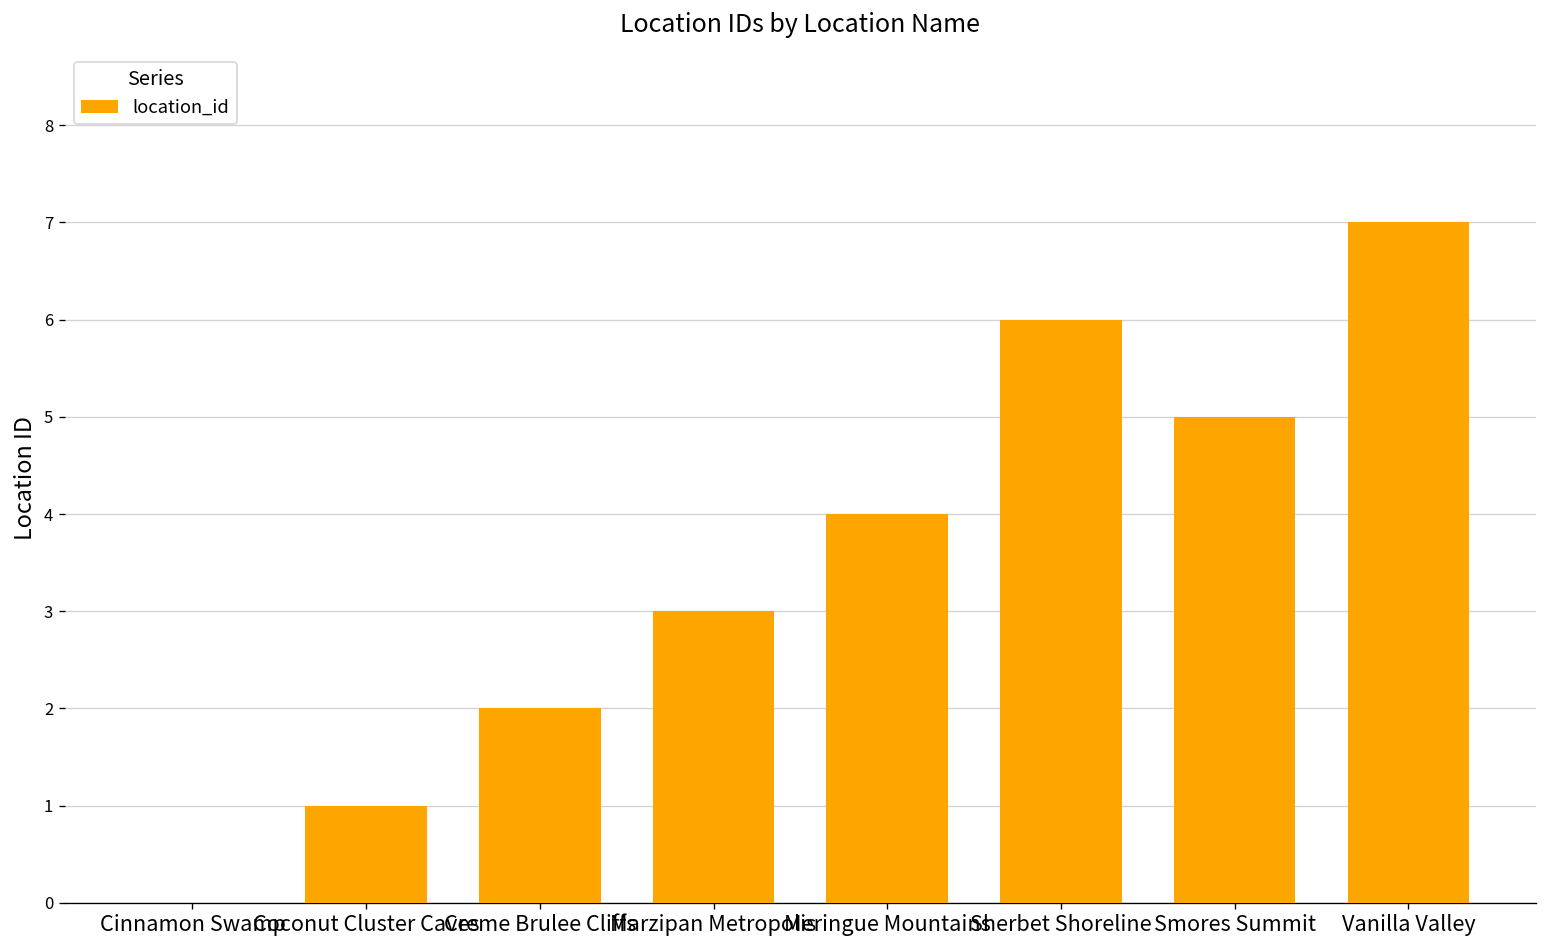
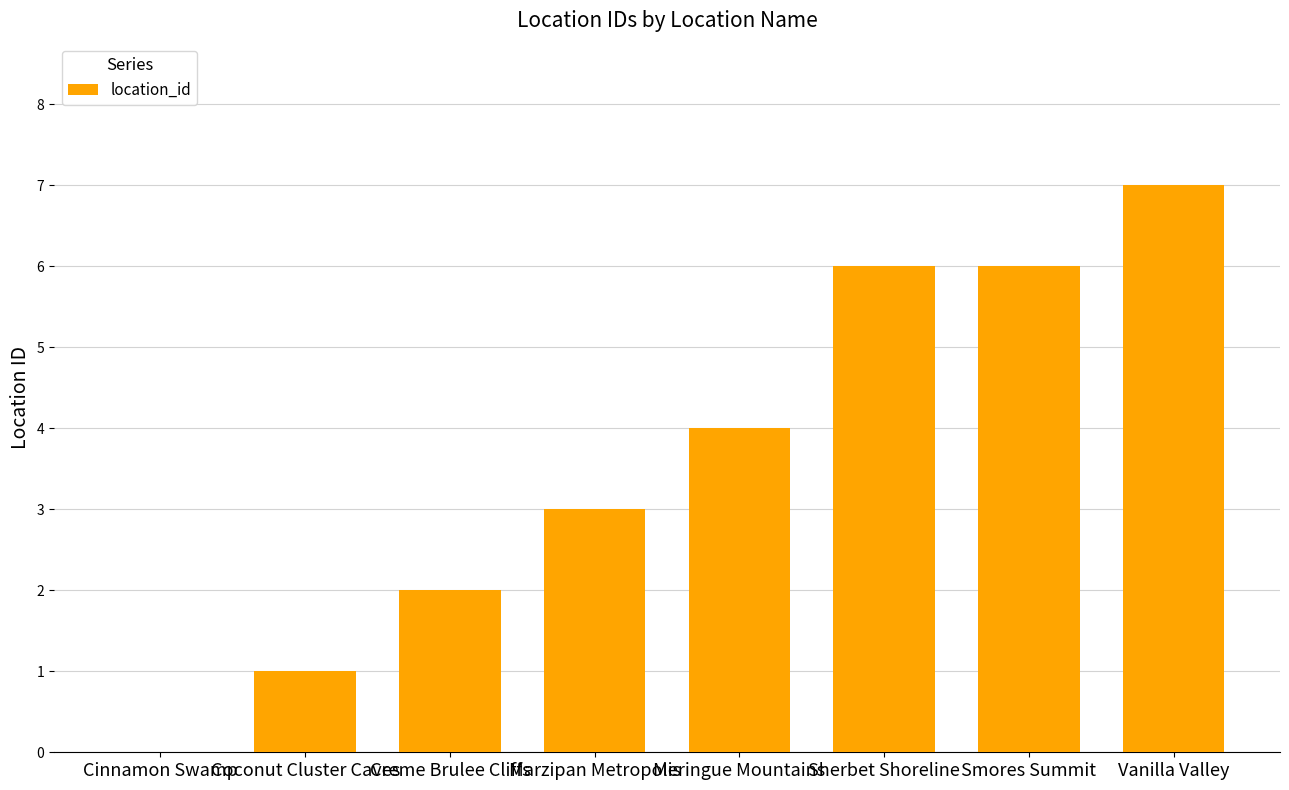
  {
    "Sherbet Shoreline": 6,
-   "Smores Summit": 5,
+   "Smores Summit": 6,
    "Vanilla Valley": 7
  }
